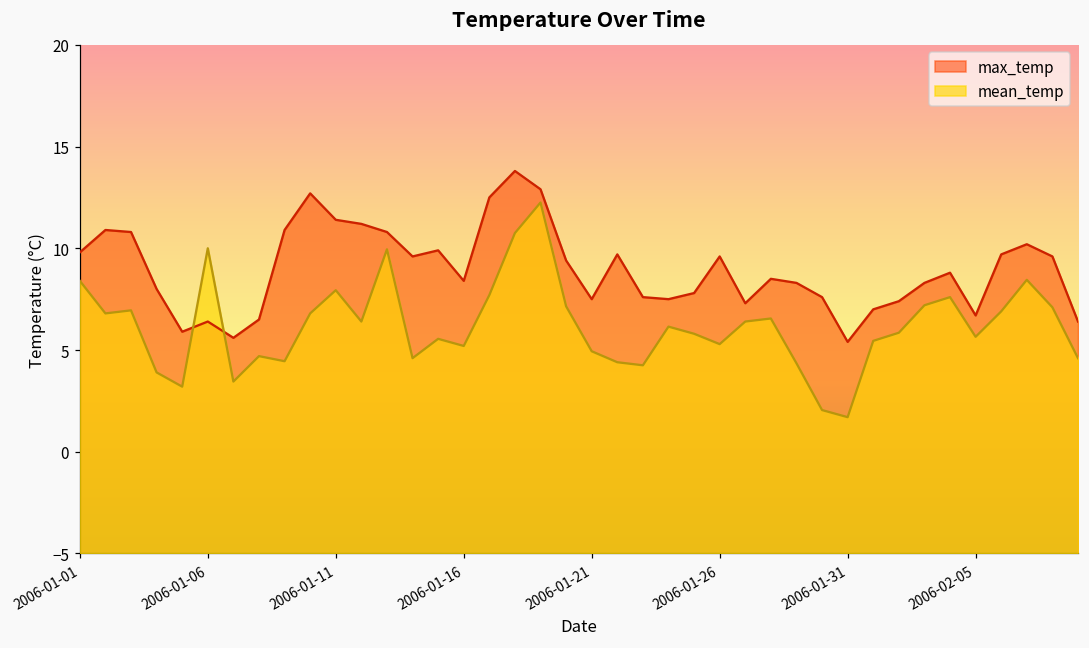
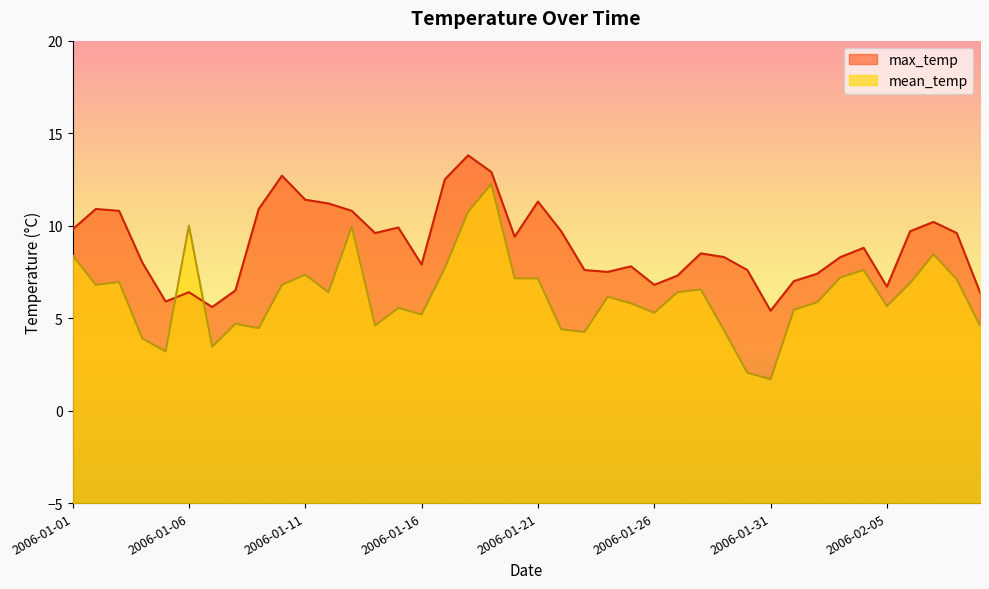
  {
    "max_temp": {
      "2006-01-01": 9.8,
      "2006-01-06": 6.4,
      "2006-01-11": 11.4,
-     "2006-01-16": 8.4,
-     "2006-01-21": 7.5,
-     "2006-01-26": 9.6,
+     "2006-01-16": 7.9,
+     "2006-01-21": 11.3,
+     "2006-01-26": 6.8,
      "2006-01-31": 5.4,
      "2006-02-05": 6.7
    },
    "mean_temp": {
      "2006-01-01": 8.4,
      "2006-01-06": 10.0,
-     "2006-01-11": 7.9,
+     "2006-01-11": 7.4,
      "2006-01-16": 5.2,
-     "2006-01-21": 4.9,
+     "2006-01-21": 7.2,
      "2006-01-26": 5.3,
      "2006-01-31": 1.7,
      "2006-02-05": 5.7
    }
  }
